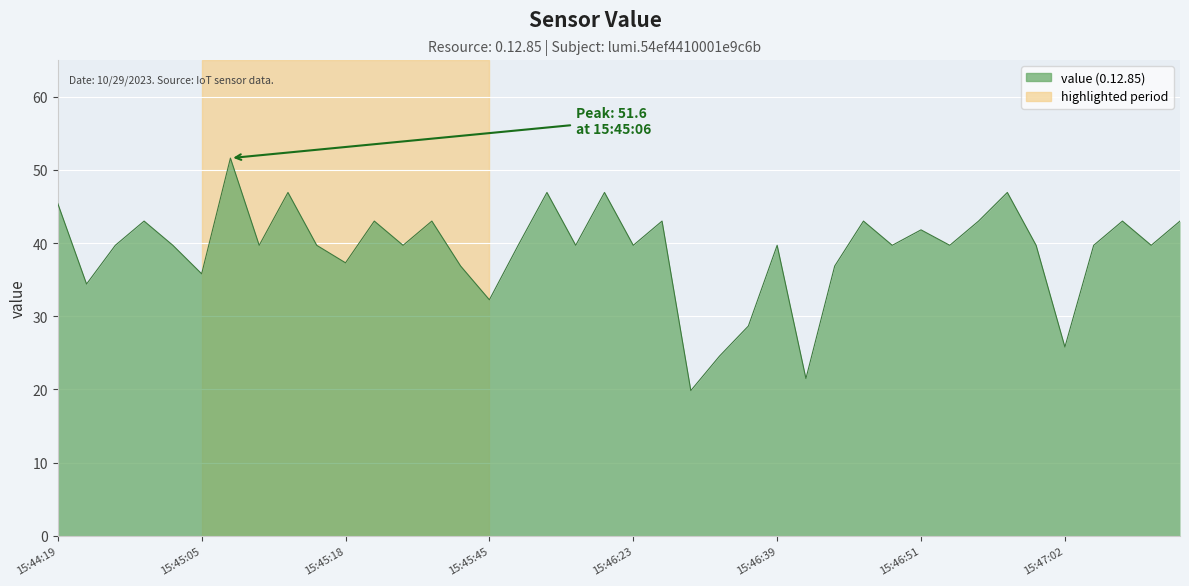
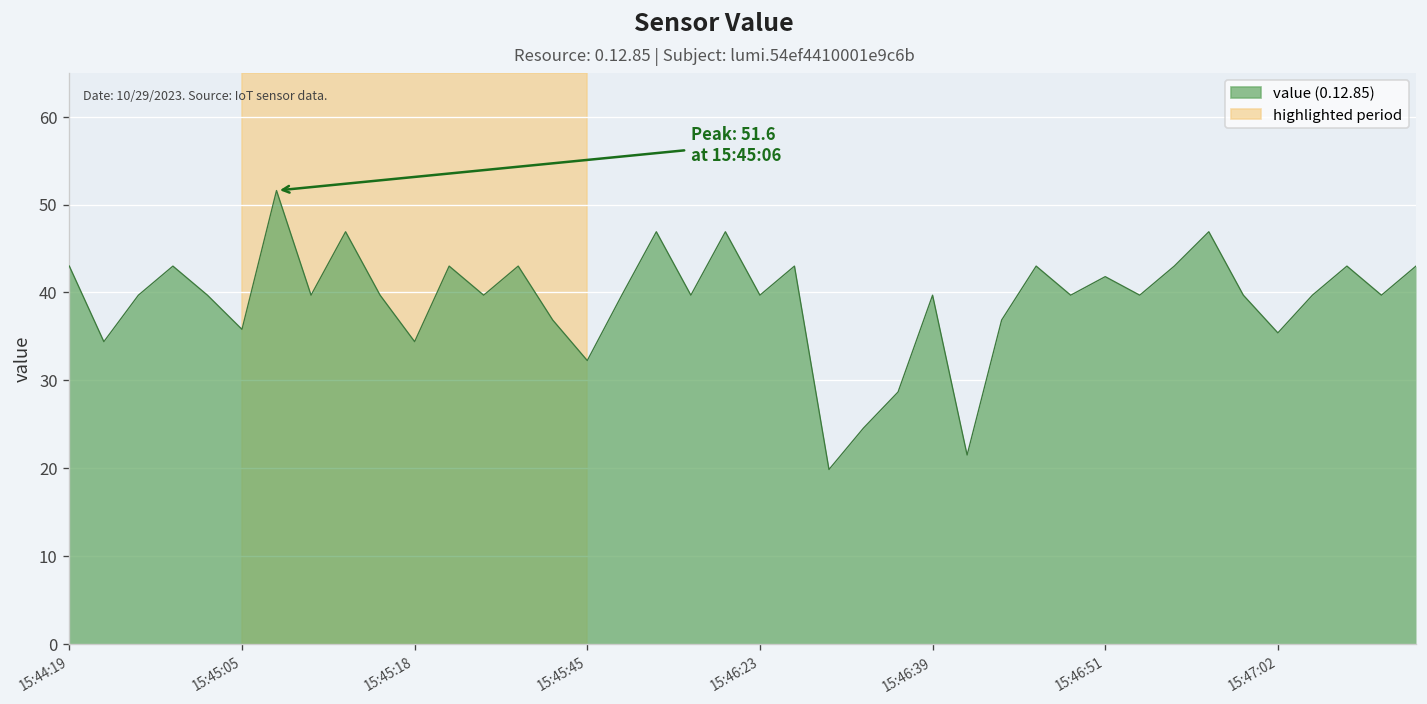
  {
-   "15:44:19": 45,
+   "15:44:19": 43,
    "15:45:05": 36,
-   "15:45:18": 37,
+   "15:45:18": 34,
    "15:45:45": 32,
    "15:46:23": 40,
    "15:46:39": 40,
    "15:46:51": 42,
-   "15:47:02": 26
+   "15:47:02": 35
  }
